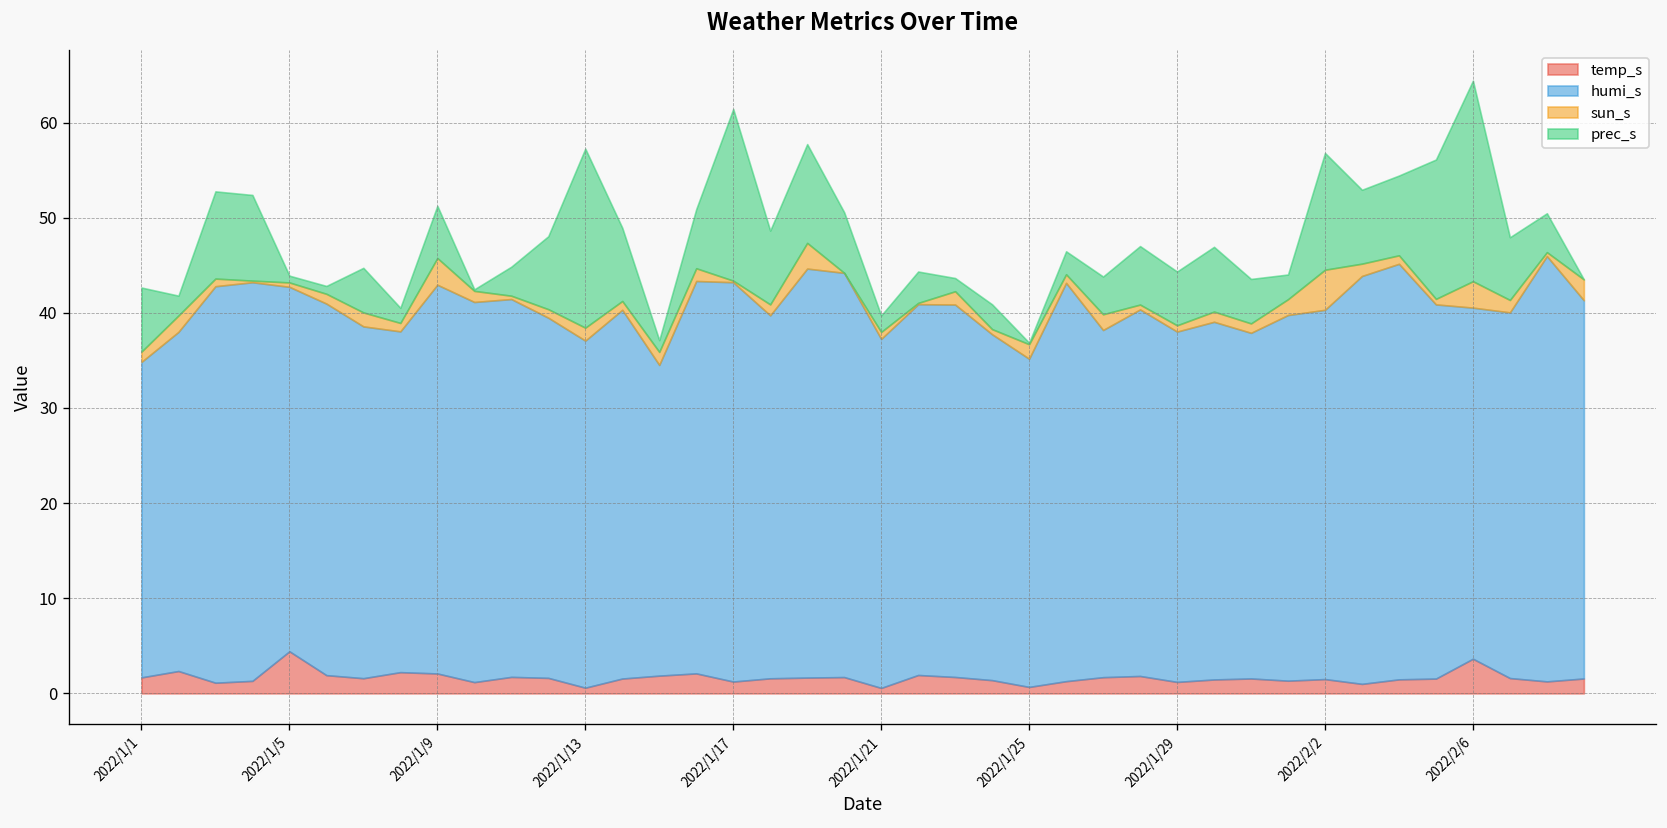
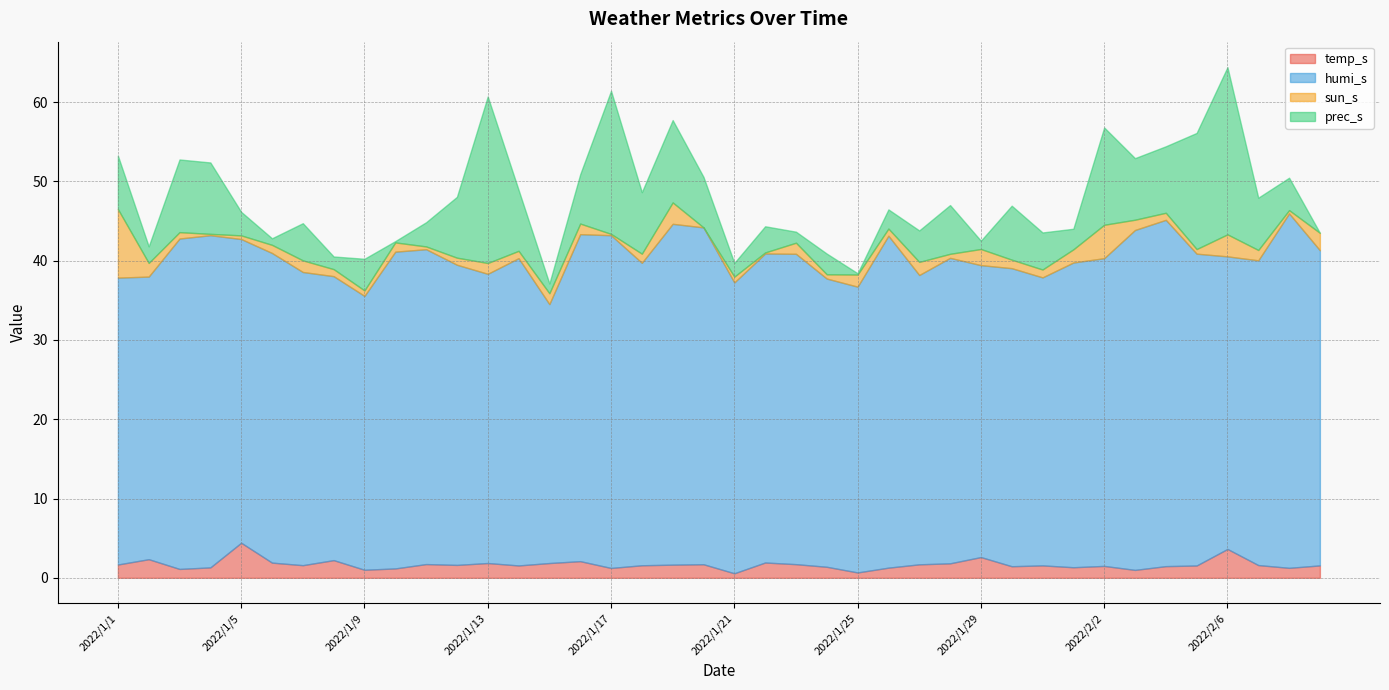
  {
    "temp_s": {
      "2022/1/1": 2,
      "2022/1/5": 4,
-     "2022/1/9": 2,
-     "2022/1/13": 1,
+     "2022/1/9": 1,
+     "2022/1/13": 2,
      "2022/1/17": 1,
      "2022/1/21": 1,
      "2022/1/25": 1,
-     "2022/1/29": 1,
+     "2022/1/29": 3,
      "2022/2/2": 2,
      "2022/2/6": 4
    },
    "humi_s": {
-     "2022/1/1": 33,
+     "2022/1/1": 36,
      "2022/1/5": 38,
-     "2022/1/9": 41,
+     "2022/1/9": 35,
      "2022/1/13": 36,
      "2022/1/21": 37,
-     "2022/1/25": 34,
+     "2022/1/25": 36,
      "2022/1/29": 37,
      "2022/2/2": 39,
      "2022/2/6": 37
    },
    "sun_s": {
-     "2022/1/1": 1,
+     "2022/1/1": 9,
      "2022/1/5": 0,
-     "2022/1/9": 3,
+     "2022/1/9": 1,
      "2022/1/13": 1,
      "2022/1/21": 1,
-     "2022/1/29": 1,
+     "2022/1/29": 2,
      "2022/2/2": 4,
      "2022/2/6": 3
    },
    "prec_s": {
      "2022/1/1": 7,
-     "2022/1/5": 1,
-     "2022/1/9": 5,
-     "2022/1/13": 19,
+     "2022/1/5": 3,
+     "2022/1/9": 4,
+     "2022/1/13": 21,
      "2022/1/17": 18,
      "2022/1/21": 2,
-     "2022/1/29": 6,
+     "2022/1/29": 1,
      "2022/2/2": 12,
      "2022/2/6": 21
    }
  }
